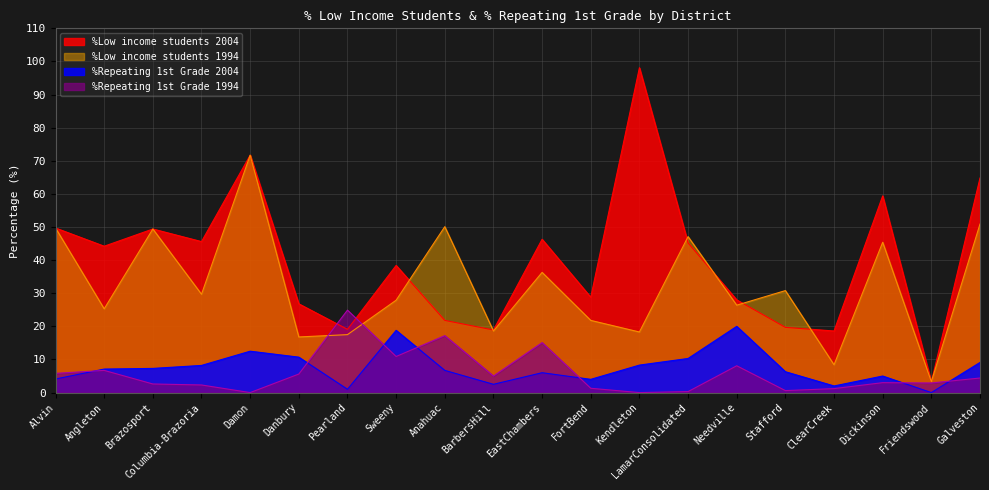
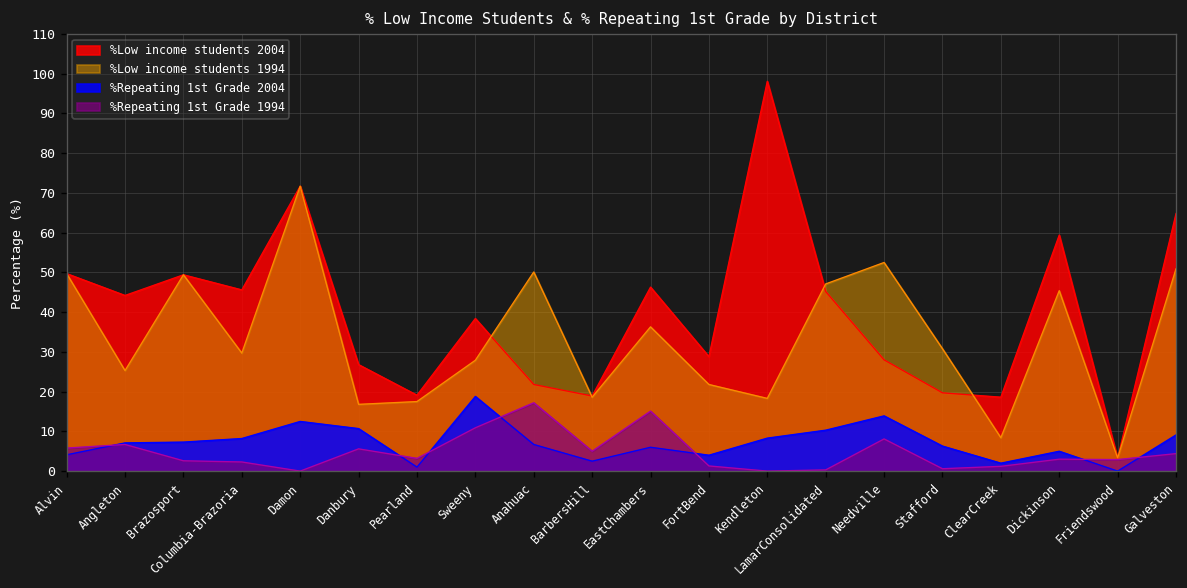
  {
    "%Low income students 2004": {
      "Angleton": 44,
      "Columbia-Brazoria": 46,
      "Danbury": 27,
      "Pearland": 19,
      "Sweeny": 38,
      "Anahuac": 22,
      "EastChambers": 46,
      "FortBend": 29,
      "Kendleton": 98,
      "LamarConsolidated": 45,
      "Needville": 28,
      "Stafford": 20,
      "ClearCreek": 19,
      "Dickinson": 59,
      "Galveston": 65
    },
    "%Low income students 1994": {
      "Angleton": 25,
      "Columbia-Brazoria": 30,
      "Danbury": 17,
      "Pearland": 18,
      "Sweeny": 28,
      "Anahuac": 50,
      "EastChambers": 36,
      "FortBend": 22,
      "Kendleton": 18,
      "LamarConsolidated": 47,
-     "Needville": 26,
+     "Needville": 53,
      "Stafford": 31,
      "ClearCreek": 8,
      "Dickinson": 45,
      "Galveston": 51
    },
    "%Repeating 1st Grade 2004": {
      "Alvin": 4,
      "Brazosport": 7,
      "Columbia-Brazoria": 8,
      "Damon": 13,
      "Danbury": 11,
      "Pearland": 1,
      "Sweeny": 19,
      "Anahuac": 7,
      "BarbersHill": 3,
      "EastChambers": 6,
      "FortBend": 4,
      "Kendleton": 8,
      "LamarConsolidated": 10,
-     "Needville": 20,
+     "Needville": 14,
      "Stafford": 6,
      "ClearCreek": 2,
      "Dickinson": 5,
      "Friendswood": 0,
      "Galveston": 9
    },
    "%Repeating 1st Grade 1994": {
      "Alvin": 6,
      "Brazosport": 3,
      "Columbia-Brazoria": 2,
      "Damon": 0,
      "Danbury": 6,
-     "Pearland": 25,
+     "Pearland": 3,
      "Sweeny": 11,
      "Anahuac": 17,
      "BarbersHill": 5,
      "EastChambers": 15,
      "FortBend": 1,
      "Kendleton": 0,
      "LamarConsolidated": 0,
      "Needville": 8,
      "Stafford": 1,
      "ClearCreek": 1,
      "Dickinson": 3,
      "Galveston": 4
    }
  }
